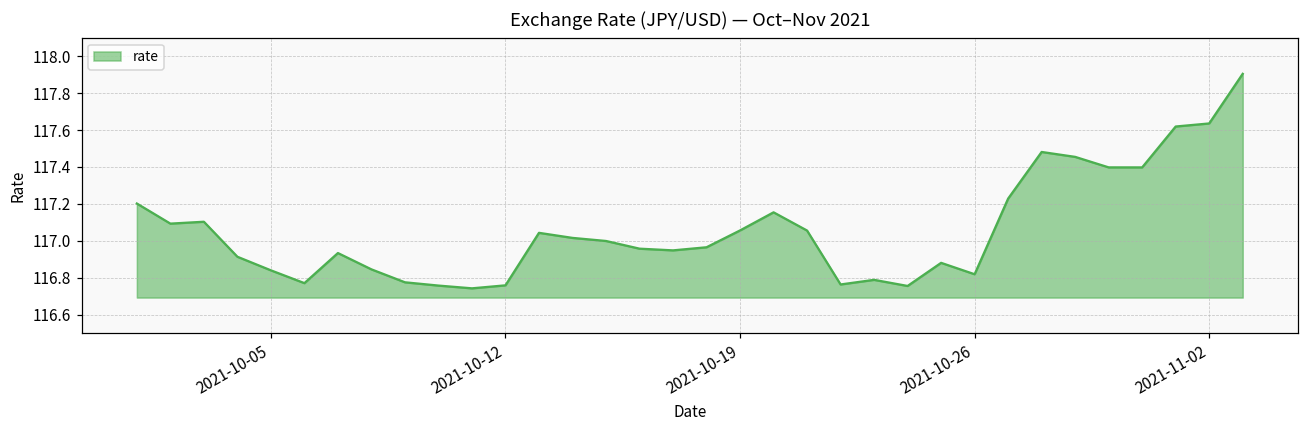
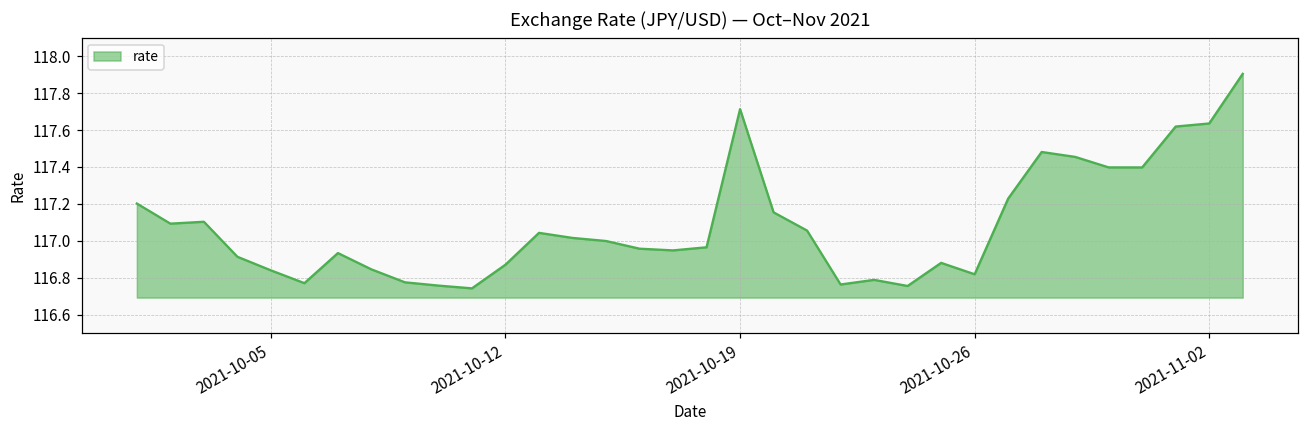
  {
    "2021-10-05": 116.84,
-   "2021-10-12": 116.76,
-   "2021-10-19": 117.06,
+   "2021-10-12": 116.87,
+   "2021-10-19": 117.71,
    "2021-10-26": 116.82,
    "2021-11-02": 117.64
  }
